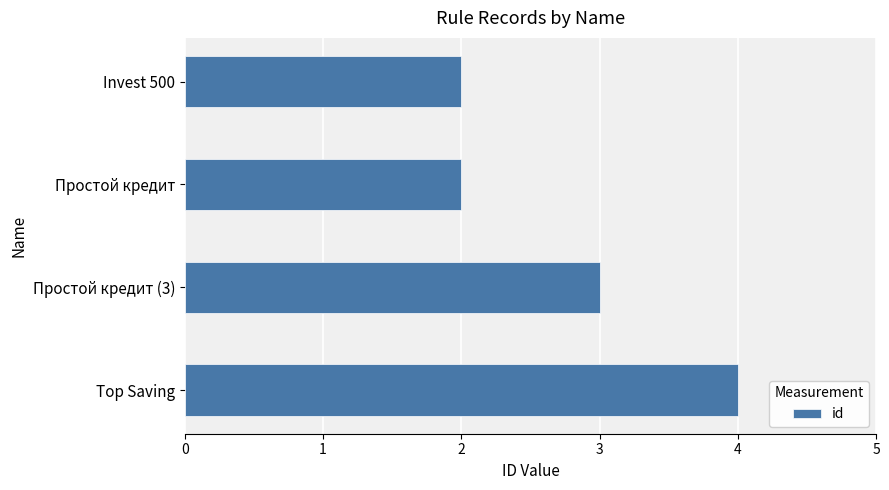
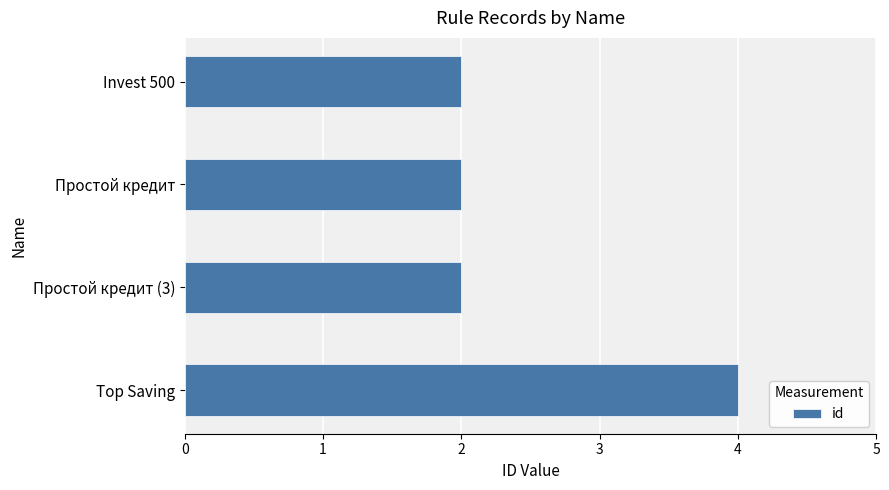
  {
    "Invest 500": 2,
    "Простой кредит": 2,
-   "Простой кредит (3)": 3,
+   "Простой кредит (3)": 2,
    "Top Saving": 4
  }
